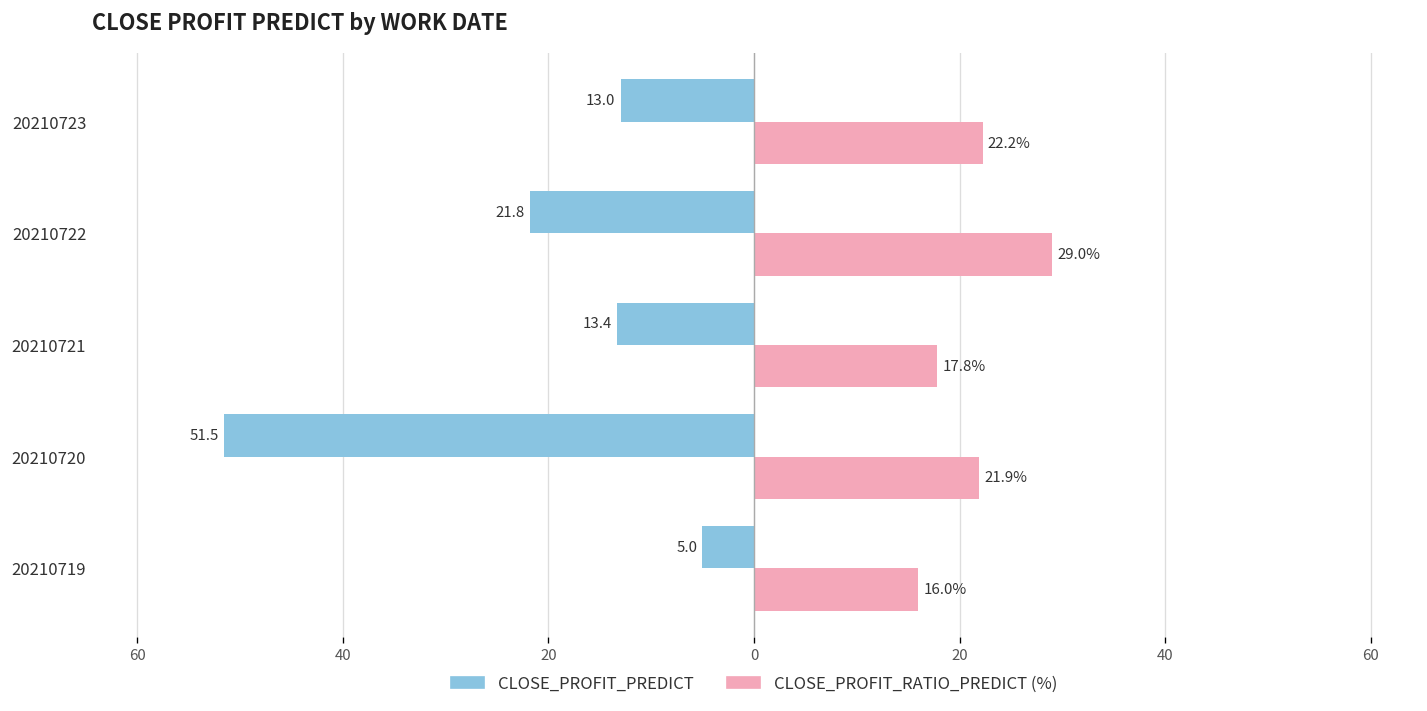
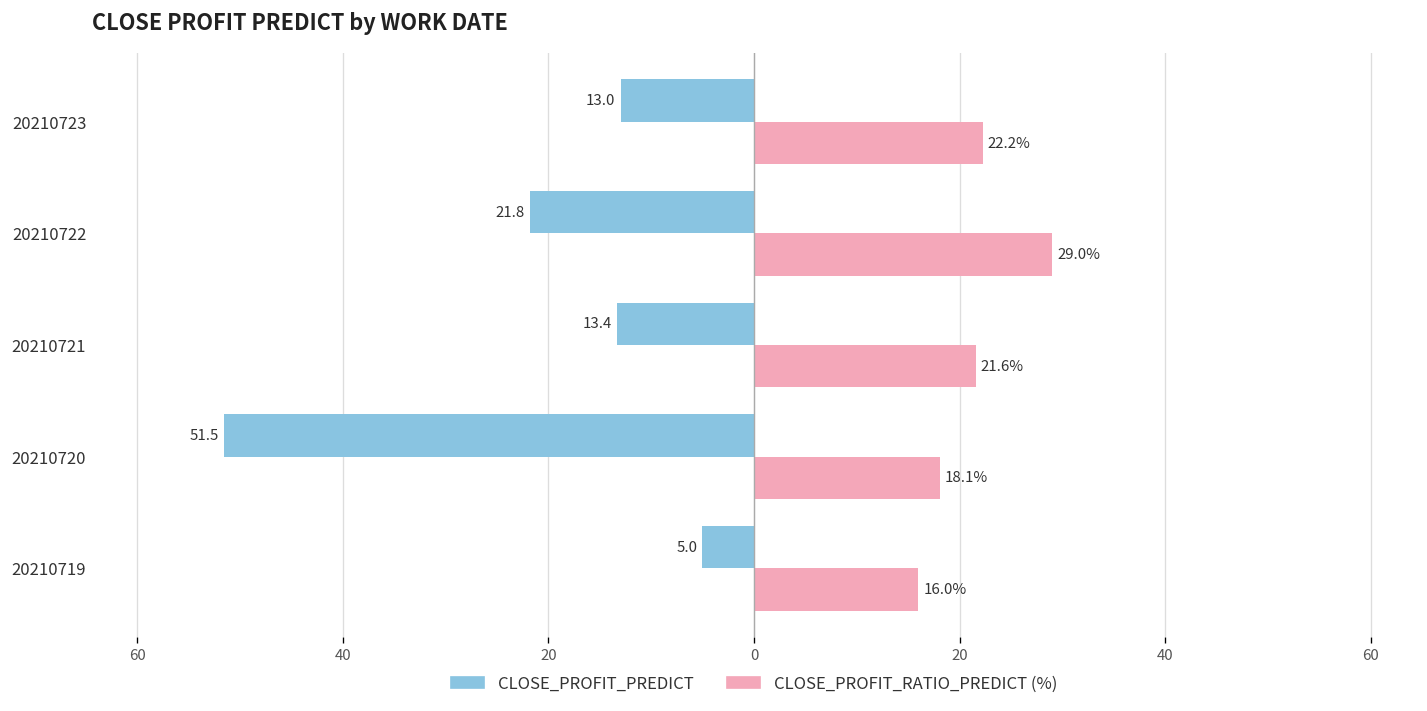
  {
    "CLOSE_PROFIT_RATIO_PREDICT (%)": {
      "20210723": "22.2%",
      "20210722": "29.0%",
-     "20210721": "17.8%",
-     "20210720": "21.9%",
+     "20210721": "21.6%",
+     "20210720": "18.1%",
      "20210719": "16.0%"
    }
  }
